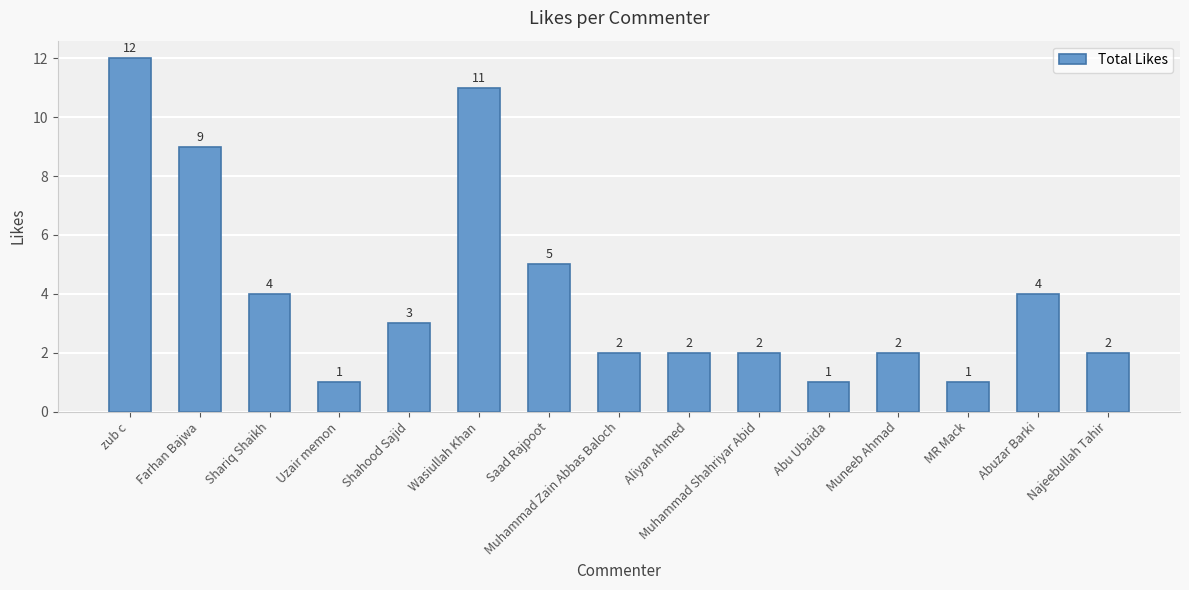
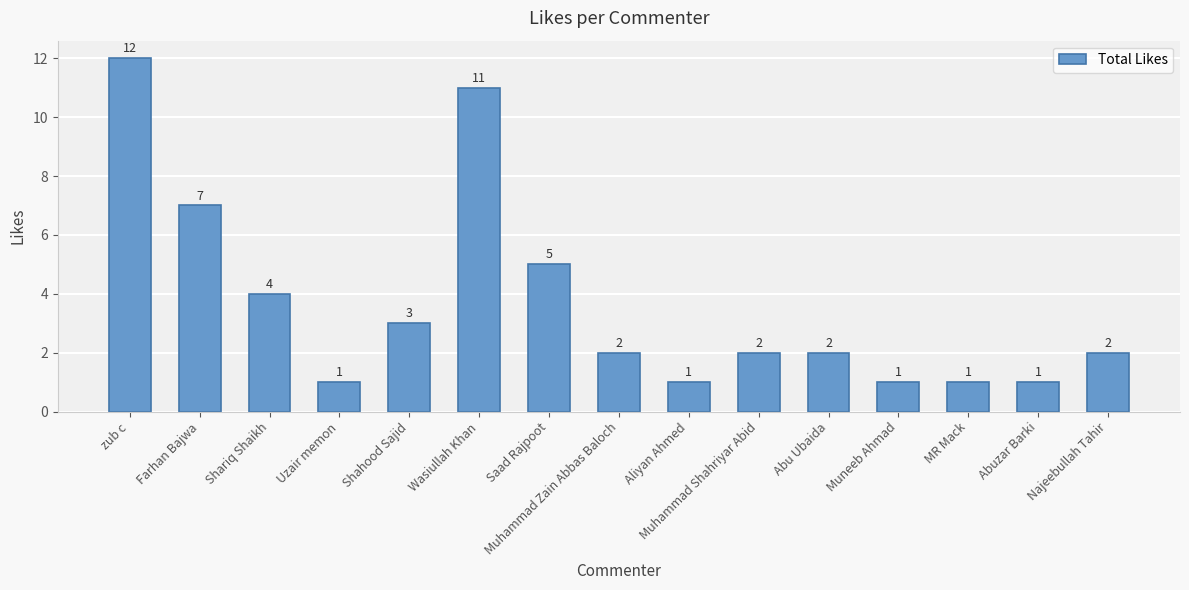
  {
    "zub c": 12,
-   "Farhan Bajwa": 9,
+   "Farhan Bajwa": 7,
    "Shariq Shaikh": 4,
    "Uzair memon": 1,
    "Shahood Sajid": 3,
    "Wasiullah Khan": 11,
    "Saad Rajpoot": 5,
    "Muhammad Zain Abbas Baloch": 2,
-   "Aliyan Ahmed": 2,
+   "Aliyan Ahmed": 1,
    "Muhammad Shahriyar Abid": 2,
-   "Abu Ubaida": 1,
-   "Muneeb Ahmad": 2,
+   "Abu Ubaida": 2,
+   "Muneeb Ahmad": 1,
    "MR Mack": 1,
-   "Abuzar Barki": 4,
+   "Abuzar Barki": 1,
    "Najeebullah Tahir": 2
  }
